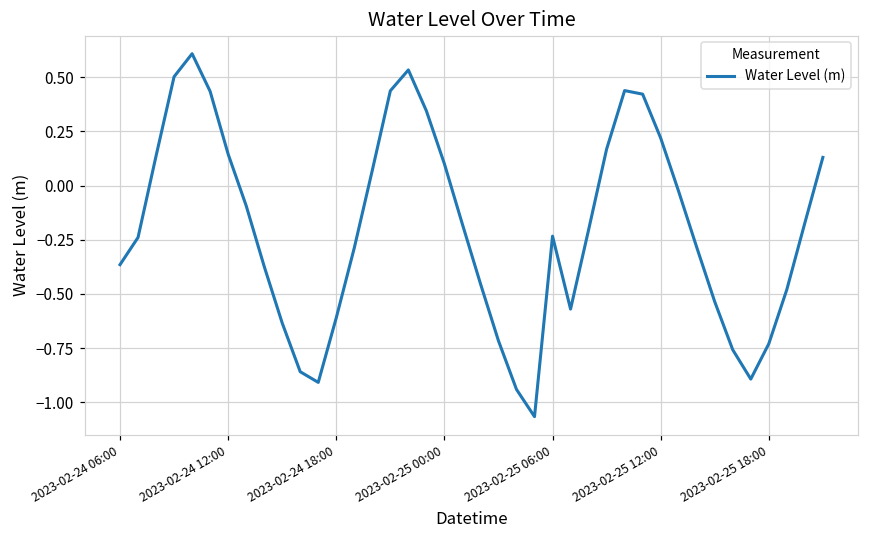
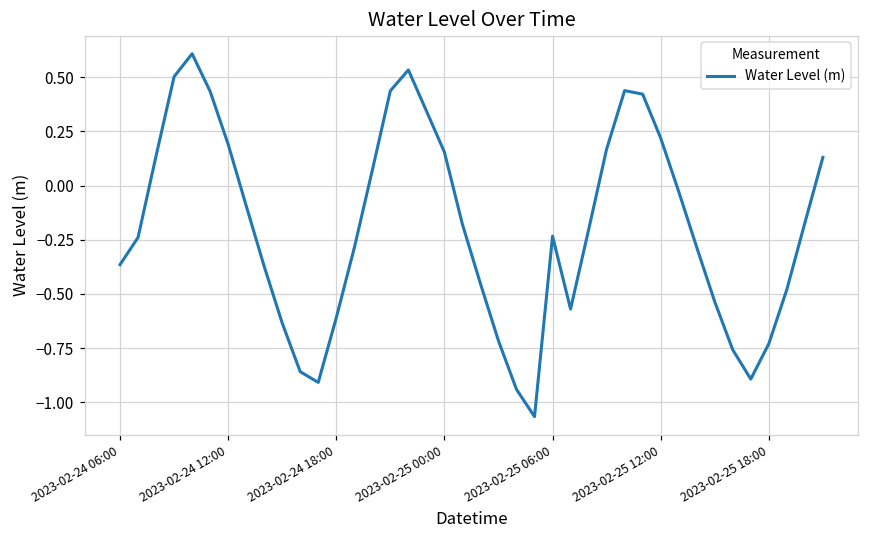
  {
    "2023-02-24 06:00": -0.36,
-   "2023-02-24 12:00": 0.15,
+   "2023-02-24 12:00": 0.19,
    "2023-02-24 18:00": -0.61,
-   "2023-02-25 00:00": 0.10,
+   "2023-02-25 00:00": 0.15,
    "2023-02-25 06:00": -0.23,
    "2023-02-25 12:00": 0.22,
    "2023-02-25 18:00": -0.73
  }
